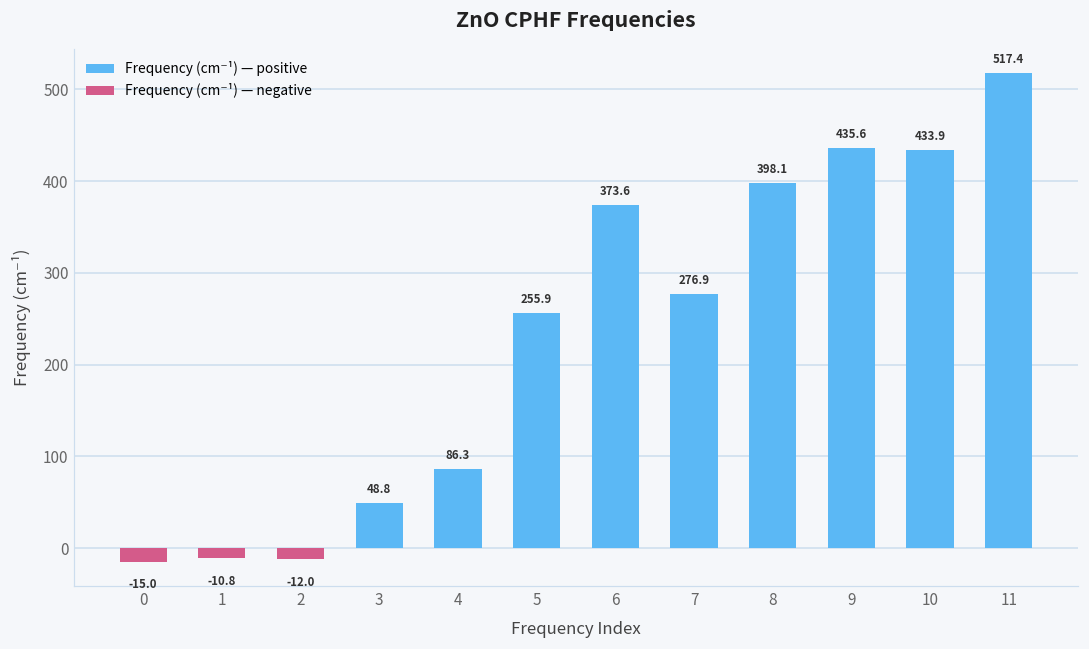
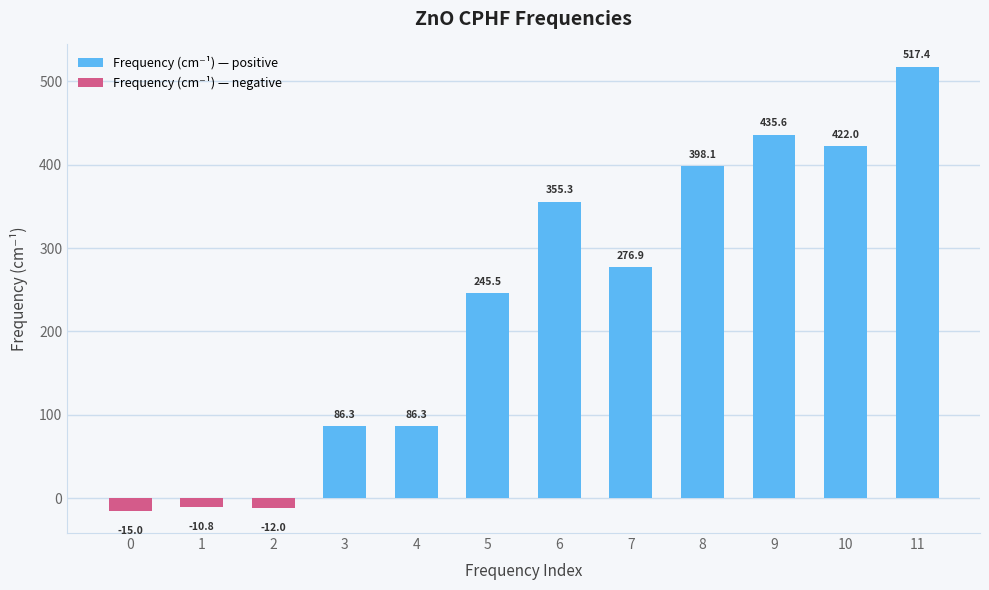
  {
    "Frequency (cm⁻¹) — positive": {
-     "3": 48.8,
+     "3": 86.3,
      "4": 86.3,
-     "5": 255.9,
-     "6": 373.6,
+     "5": 245.5,
+     "6": 355.3,
      "7": 276.9,
      "8": 398.1,
      "9": 435.6,
-     "10": 433.9,
+     "10": 422.0,
      "11": 517.4
    },
    "Frequency (cm⁻¹) — negative": {
      "0": -15.0,
      "1": -10.8,
      "2": -12.0
    }
  }
